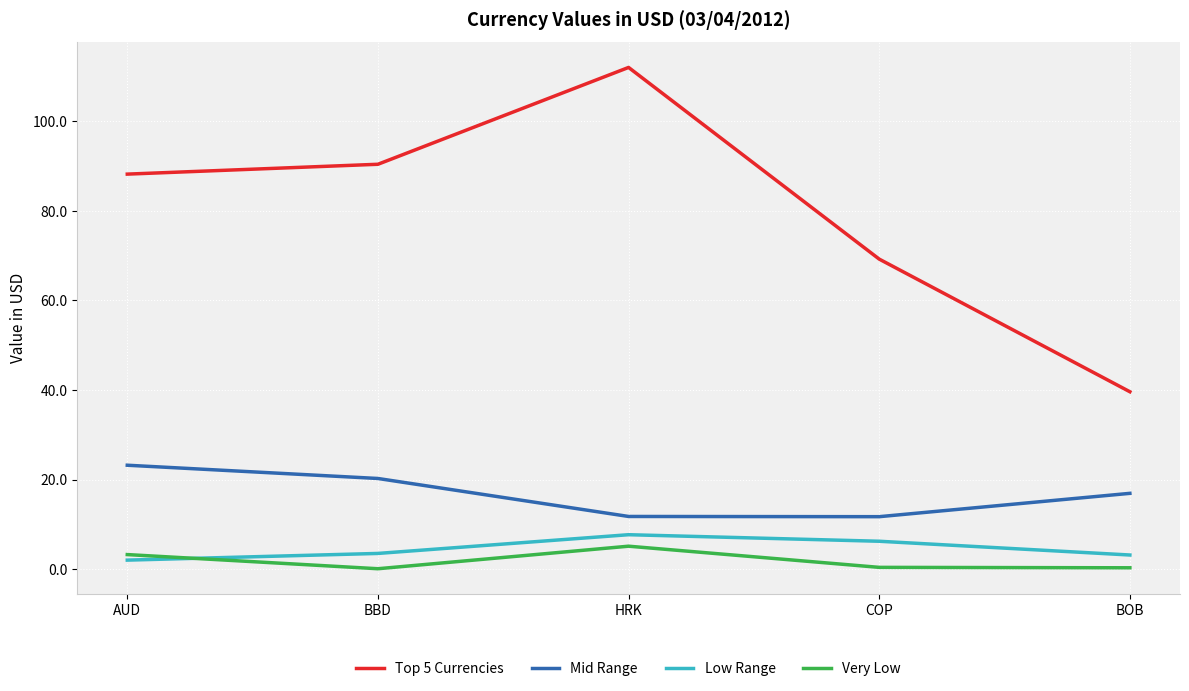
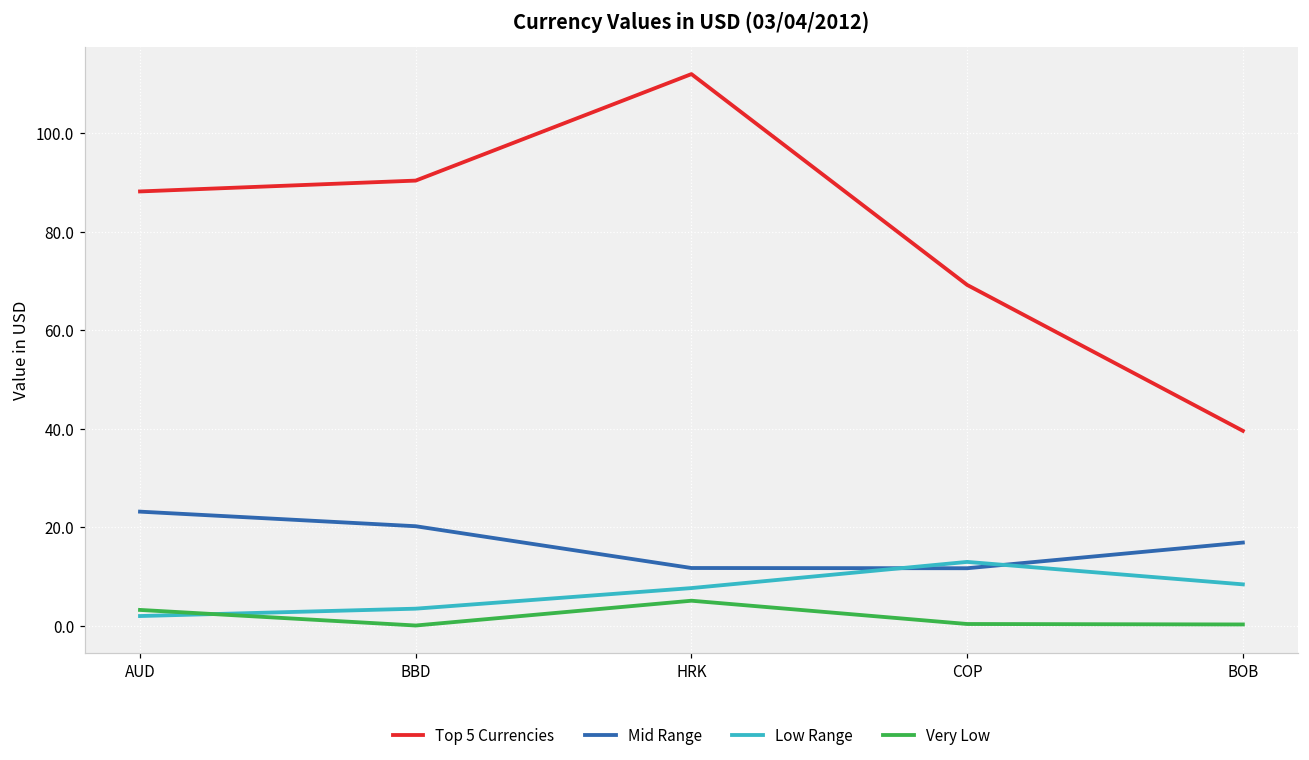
  {
    "Top 5 Currencies": {
      "AUD": 88,
      "BBD": 90,
      "HRK": 112,
      "COP": 69,
      "BOB": 40
    },
    "Mid Range": {
      "AUD": 23,
      "BBD": 20,
      "HRK": 12,
      "COP": 12,
      "BOB": 17
    },
    "Low Range": {
      "AUD": 2,
      "BBD": 4,
      "HRK": 8,
-     "COP": 6,
-     "BOB": 3
+     "COP": 13,
+     "BOB": 8
    },
    "Very Low": {
      "AUD": 3,
      "BBD": 0,
      "HRK": 5,
      "COP": 0,
      "BOB": 0
    }
  }
